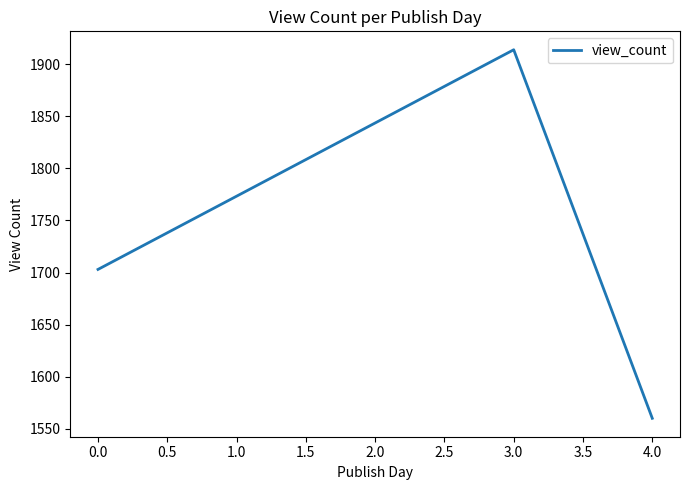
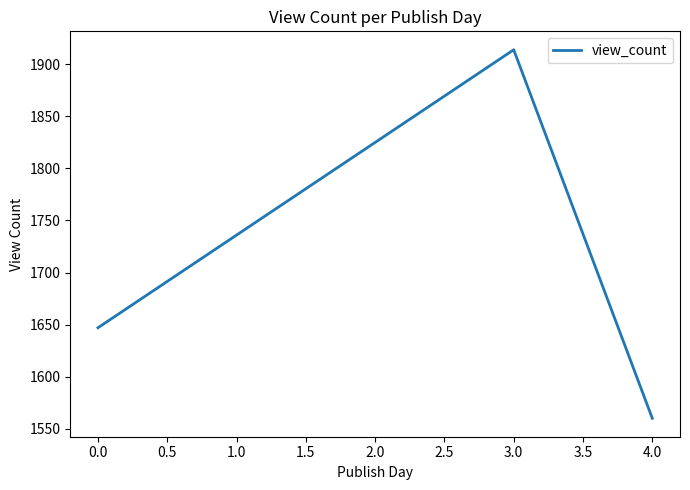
  {
-   "0.0": 1703,
+   "0.0": 1647,
    "3.0": 1914,
    "4.0": 1560
  }
